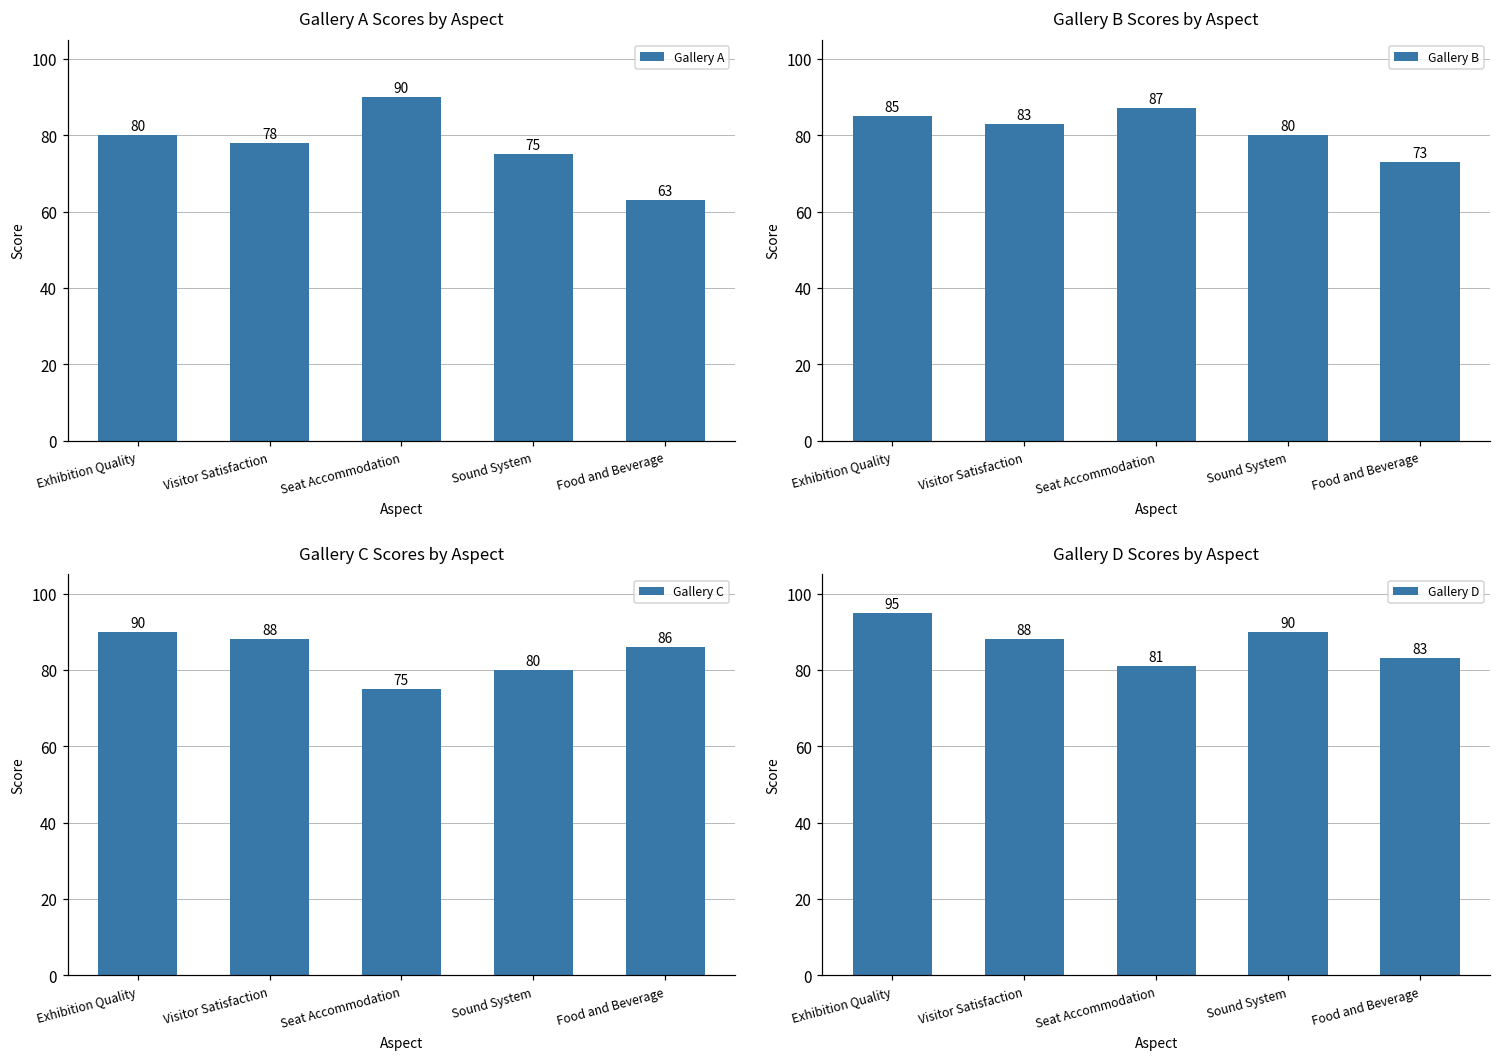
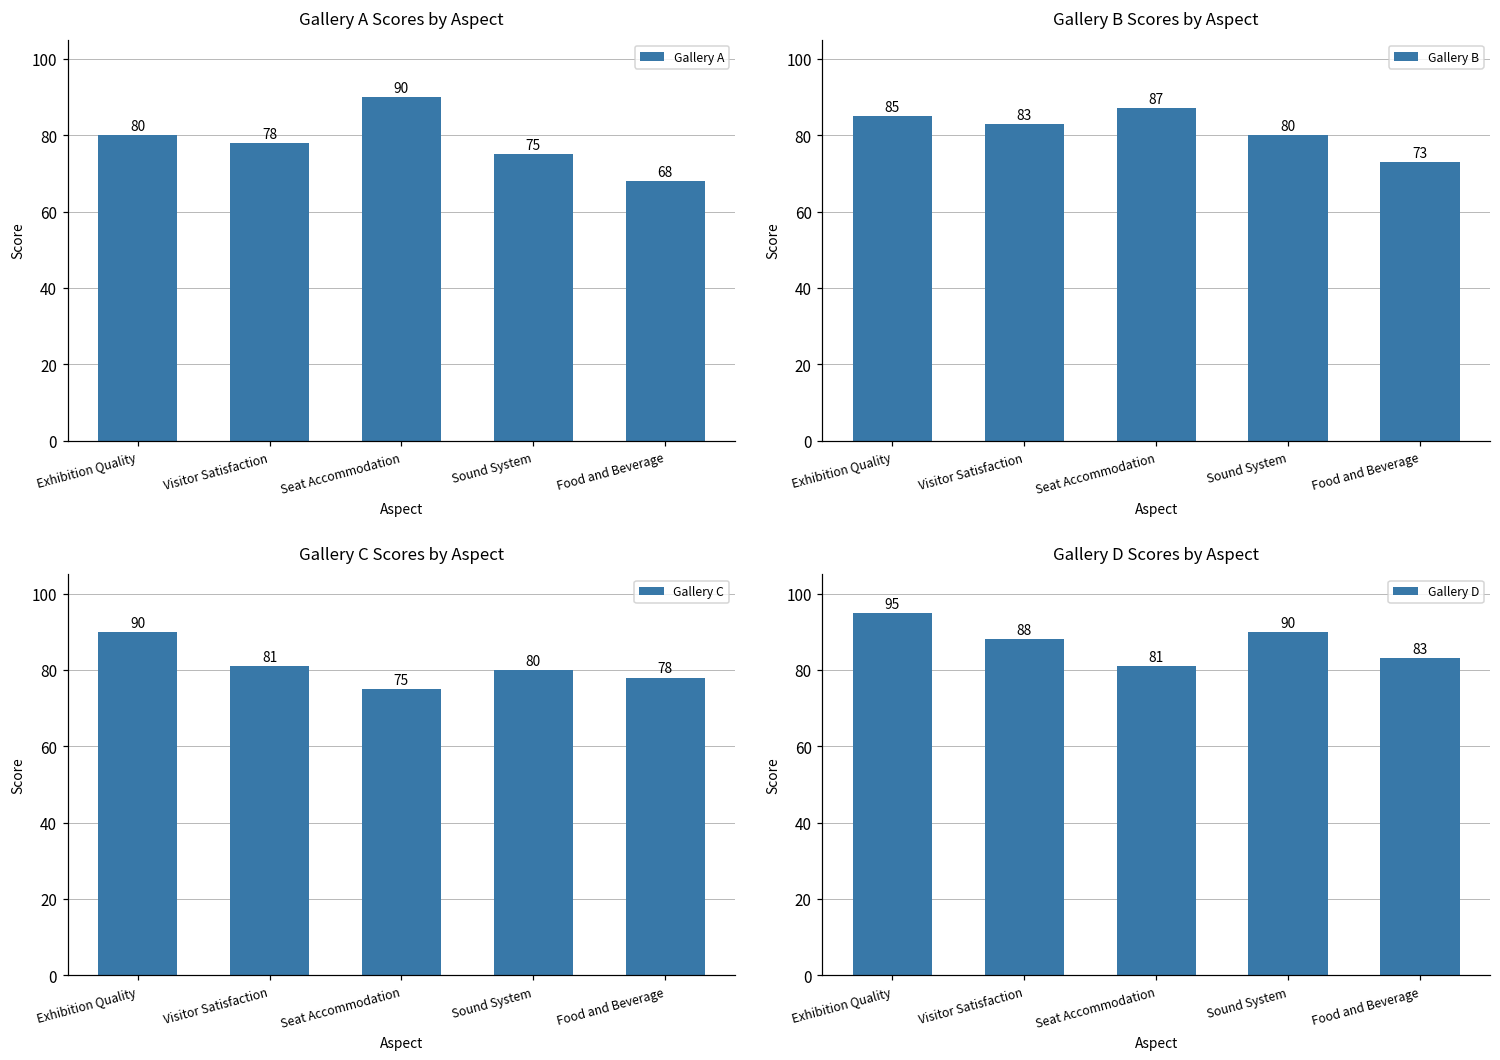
  {
    "Gallery A Scores by Aspect": {
      "Exhibition Quality": 80,
      "Visitor Satisfaction": 78,
      "Seat Accommodation": 90,
      "Sound System": 75,
-     "Food and Beverage": 63
+     "Food and Beverage": 68
    },
    "Gallery B Scores by Aspect": {
      "Exhibition Quality": 85,
      "Visitor Satisfaction": 83,
      "Seat Accommodation": 87,
      "Sound System": 80,
      "Food and Beverage": 73
    },
    "Gallery C Scores by Aspect": {
      "Exhibition Quality": 90,
-     "Visitor Satisfaction": 88,
+     "Visitor Satisfaction": 81,
      "Seat Accommodation": 75,
      "Sound System": 80,
-     "Food and Beverage": 86
+     "Food and Beverage": 78
    },
    "Gallery D Scores by Aspect": {
      "Exhibition Quality": 95,
      "Visitor Satisfaction": 88,
      "Seat Accommodation": 81,
      "Sound System": 90,
      "Food and Beverage": 83
    }
  }
